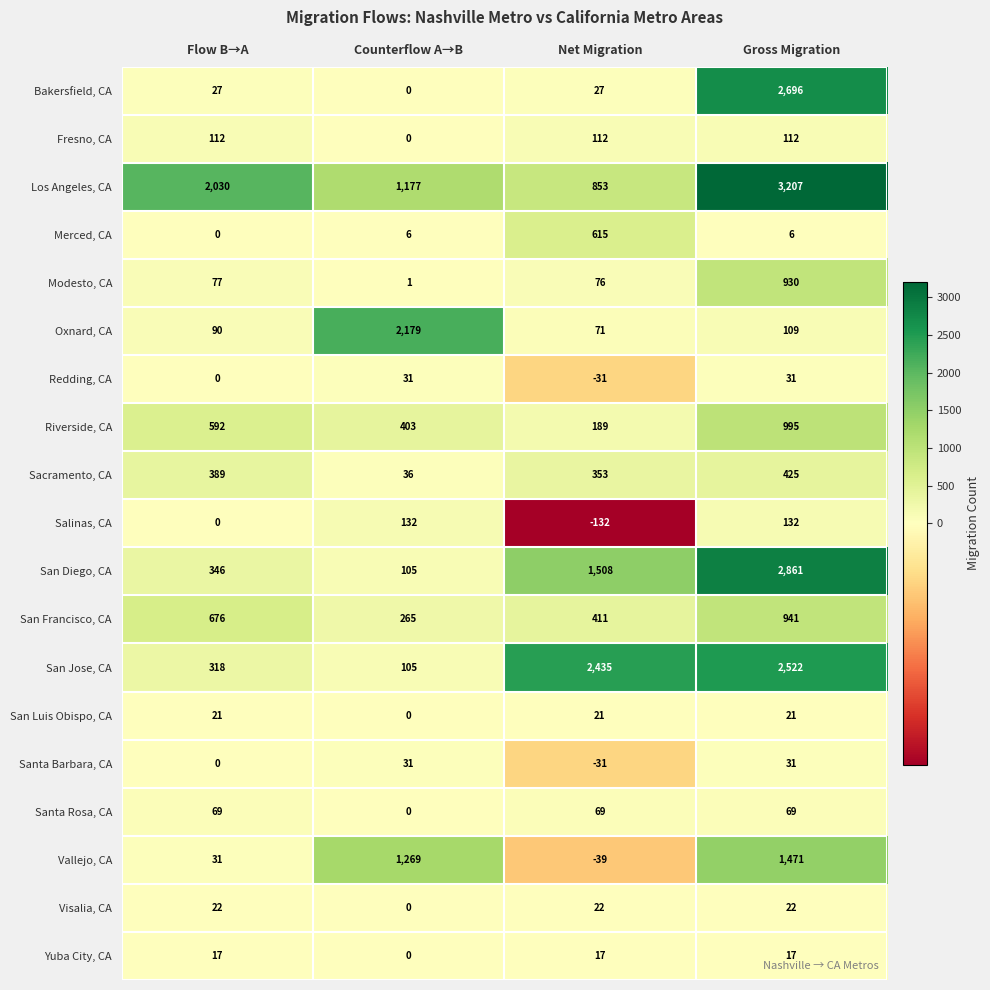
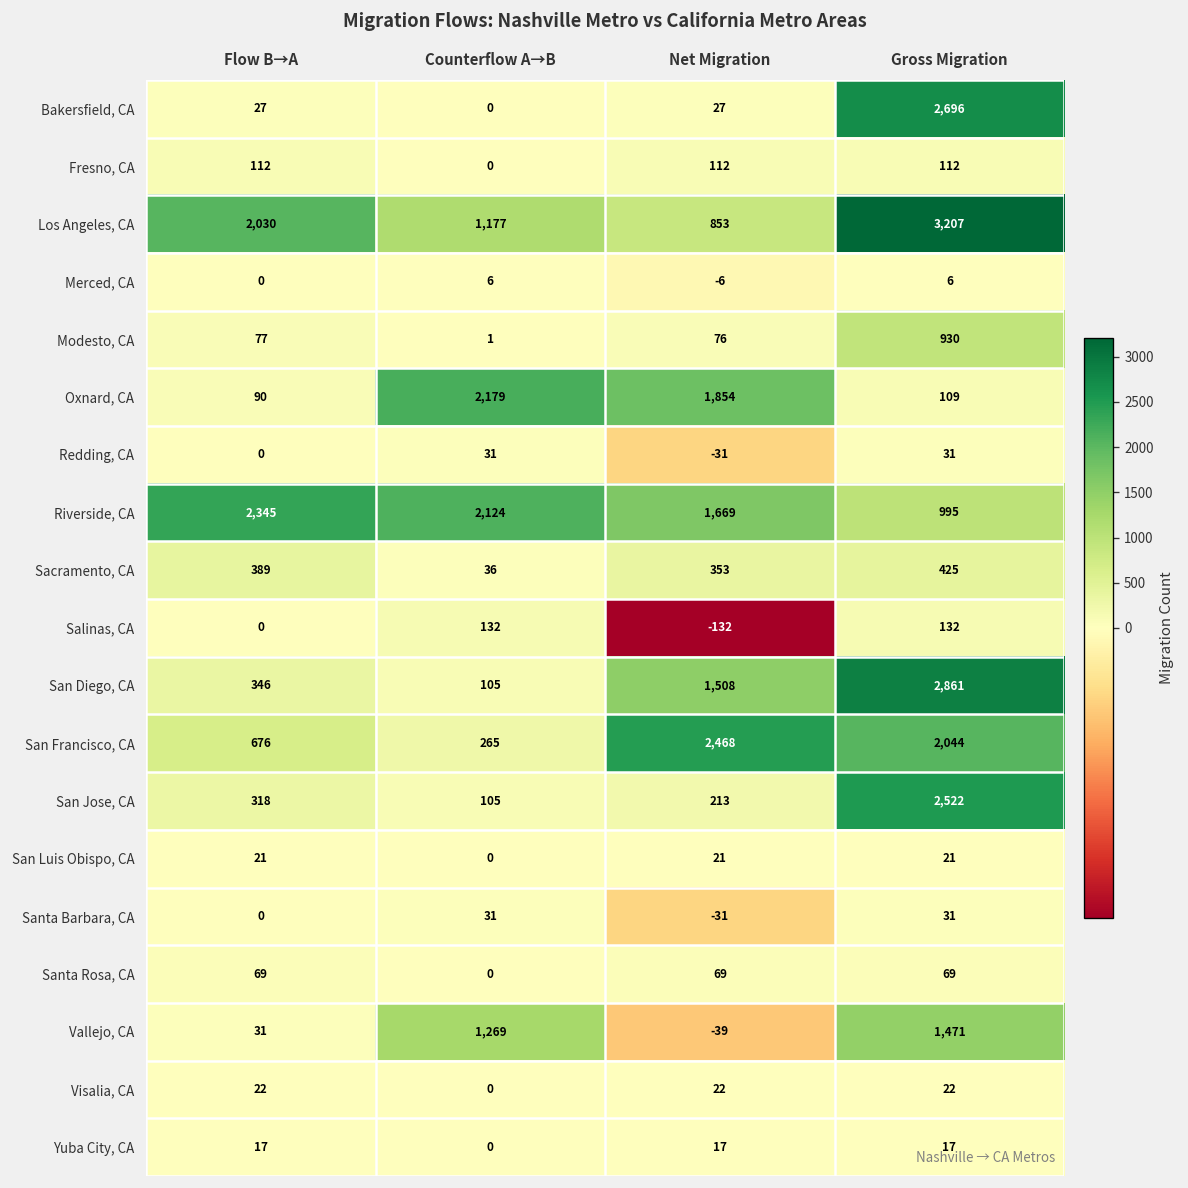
  {
    "Bakersfield, CA": {
      "Flow B→A": "27",
      "Counterflow A→B": "0",
      "Net Migration": "27",
      "Gross Migration": "2,696"
    },
    "Fresno, CA": {
      "Flow B→A": "112",
      "Counterflow A→B": "0",
      "Net Migration": "112",
      "Gross Migration": "112"
    },
    "Los Angeles, CA": {
      "Flow B→A": "2,030",
      "Counterflow A→B": "1,177",
      "Net Migration": "853",
      "Gross Migration": "3,207"
    },
    "Merced, CA": {
      "Flow B→A": "0",
      "Counterflow A→B": "6",
-     "Net Migration": "615",
+     "Net Migration": "-6",
      "Gross Migration": "6"
    },
    "Modesto, CA": {
      "Flow B→A": "77",
      "Counterflow A→B": "1",
      "Net Migration": "76",
      "Gross Migration": "930"
    },
    "Oxnard, CA": {
      "Flow B→A": "90",
      "Counterflow A→B": "2,179",
-     "Net Migration": "71",
+     "Net Migration": "1,854",
      "Gross Migration": "109"
    },
    "Redding, CA": {
      "Flow B→A": "0",
      "Counterflow A→B": "31",
      "Net Migration": "-31",
      "Gross Migration": "31"
    },
    "Riverside, CA": {
-     "Flow B→A": "592",
-     "Counterflow A→B": "403",
-     "Net Migration": "189",
+     "Flow B→A": "2,345",
+     "Counterflow A→B": "2,124",
+     "Net Migration": "1,669",
      "Gross Migration": "995"
    },
    "Sacramento, CA": {
      "Flow B→A": "389",
      "Counterflow A→B": "36",
      "Net Migration": "353",
      "Gross Migration": "425"
    },
    "Salinas, CA": {
      "Flow B→A": "0",
      "Counterflow A→B": "132",
      "Net Migration": "-132",
      "Gross Migration": "132"
    },
    "San Diego, CA": {
      "Flow B→A": "346",
      "Counterflow A→B": "105",
      "Net Migration": "1,508",
      "Gross Migration": "2,861"
    },
    "San Francisco, CA": {
      "Flow B→A": "676",
      "Counterflow A→B": "265",
-     "Net Migration": "411",
-     "Gross Migration": "941"
+     "Net Migration": "2,468",
+     "Gross Migration": "2,044"
    },
    "San Jose, CA": {
      "Flow B→A": "318",
      "Counterflow A→B": "105",
-     "Net Migration": "2,435",
+     "Net Migration": "213",
      "Gross Migration": "2,522"
    },
    "San Luis Obispo, CA": {
      "Flow B→A": "21",
      "Counterflow A→B": "0",
      "Net Migration": "21",
      "Gross Migration": "21"
    },
    "Santa Barbara, CA": {
      "Flow B→A": "0",
      "Counterflow A→B": "31",
      "Net Migration": "-31",
      "Gross Migration": "31"
    },
    "Santa Rosa, CA": {
      "Flow B→A": "69",
      "Counterflow A→B": "0",
      "Net Migration": "69",
      "Gross Migration": "69"
    },
    "Vallejo, CA": {
      "Flow B→A": "31",
      "Counterflow A→B": "1,269",
      "Net Migration": "-39",
      "Gross Migration": "1,471"
    },
    "Visalia, CA": {
      "Flow B→A": "22",
      "Counterflow A→B": "0",
      "Net Migration": "22",
      "Gross Migration": "22"
    },
    "Yuba City, CA": {
      "Flow B→A": "17",
      "Counterflow A→B": "0",
      "Net Migration": "17"
    }
  }
